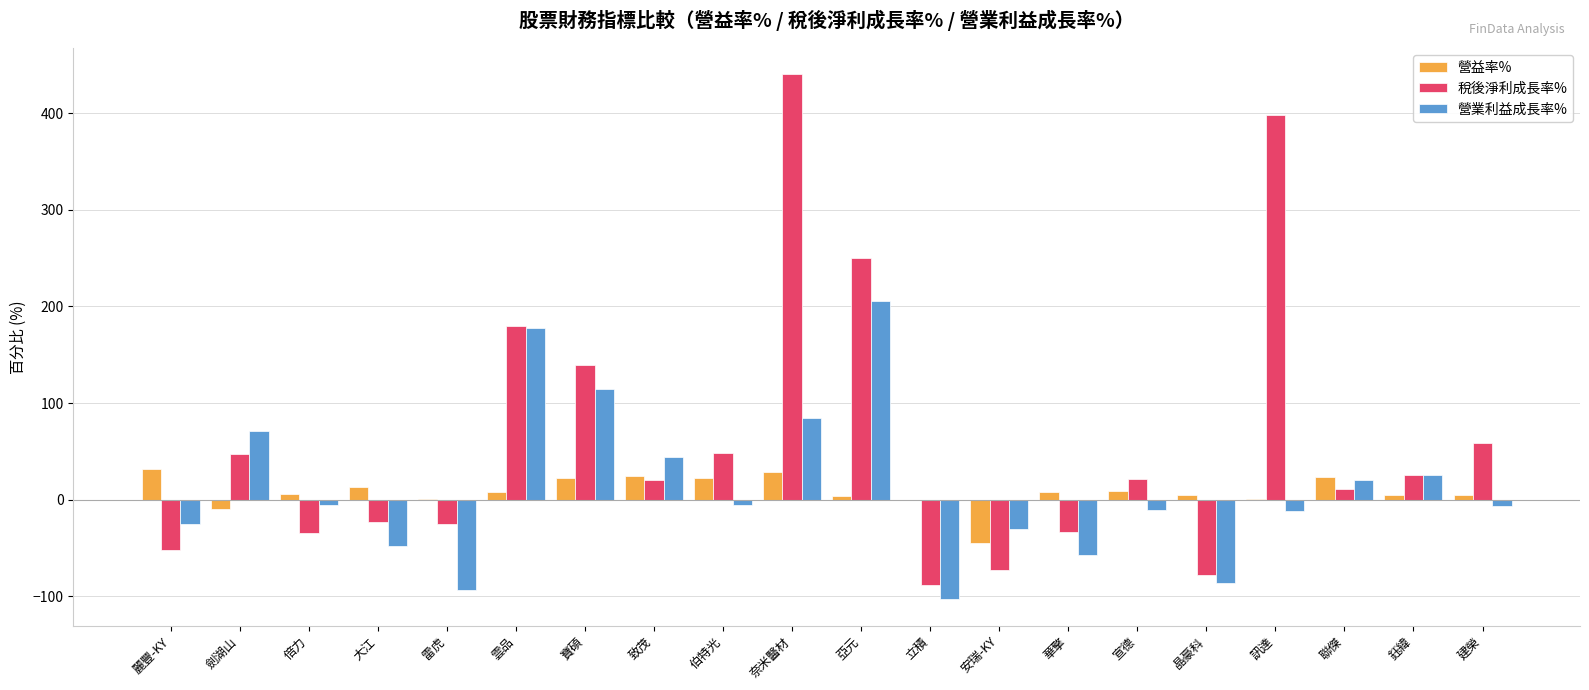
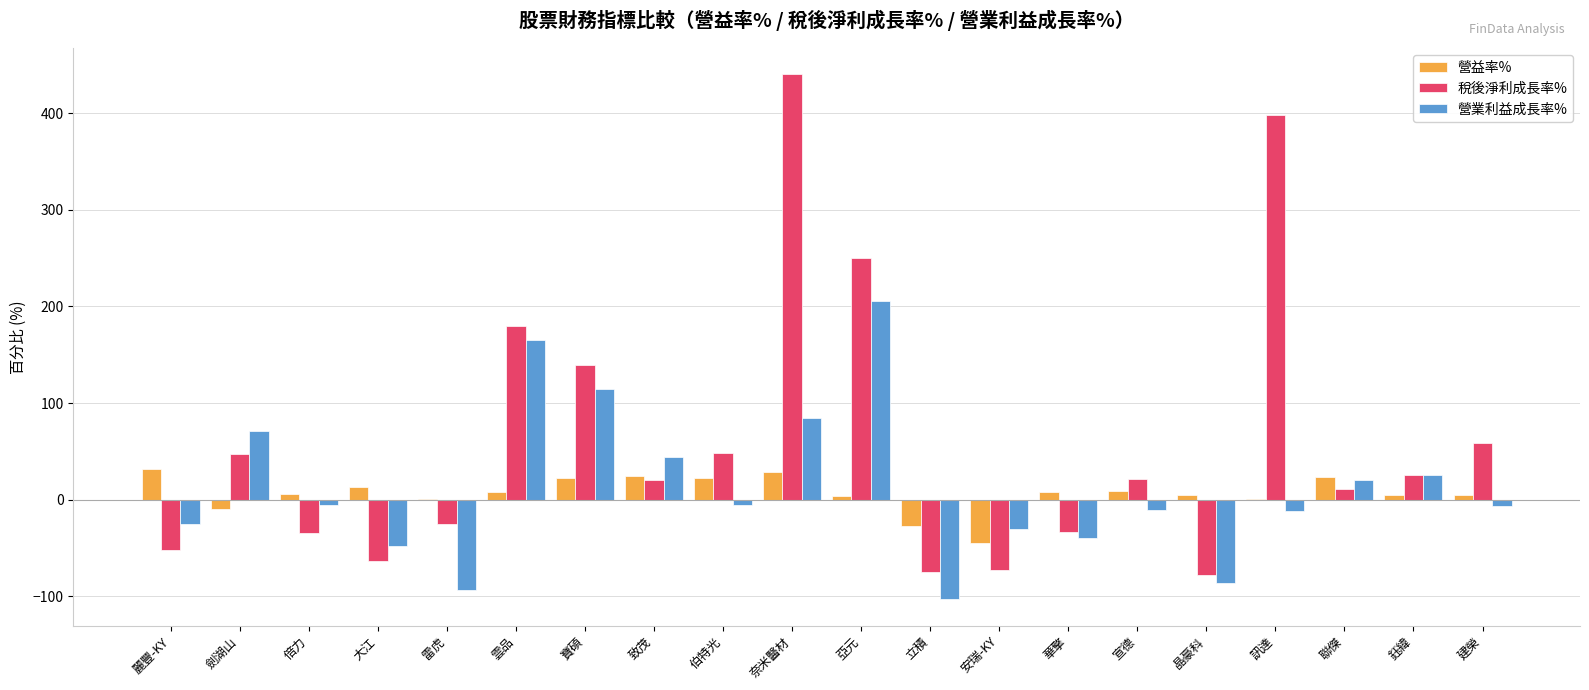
  {
    "營益率%": {
      "麗豐-KY": 30,
      "劍湖山": -10,
      "倍力": 10,
      "大江": 10,
      "雲品": 10,
      "寶碩": 20,
      "致茂": 20,
      "伯特光": 20,
      "奈米醫材": 30,
      "亞元": 0,
-     "立積": 0,
+     "立積": -30,
      "安瑞-KY": -40,
      "華擎": 10,
      "宣德": 10,
      "晶豪科": 0,
      "聯傑": 20,
      "鈺緯": 10,
      "建榮": 0
    },
    "稅後淨利成長率%": {
      "麗豐-KY": -50,
      "劍湖山": 50,
      "倍力": -30,
-     "大江": -20,
+     "大江": -60,
      "雷虎": -20,
      "雲品": 180,
      "寶碩": 140,
      "致茂": 20,
      "伯特光": 50,
      "奈米醫材": 440,
      "亞元": 250,
-     "立積": -90,
+     "立積": -70,
      "安瑞-KY": -70,
      "華擎": -30,
      "宣德": 20,
      "晶豪科": -80,
      "訊達": 400,
      "聯傑": 10,
      "鈺緯": 30,
      "建榮": 60
    },
    "營業利益成長率%": {
      "麗豐-KY": -20,
      "劍湖山": 70,
      "倍力": -10,
      "大江": -50,
      "雷虎": -90,
-     "雲品": 180,
+     "雲品": 170,
      "寶碩": 120,
      "致茂": 40,
      "伯特光": -10,
      "奈米醫材": 80,
      "亞元": 210,
      "立積": -100,
      "安瑞-KY": -30,
-     "華擎": -60,
+     "華擎": -40,
      "宣德": -10,
      "晶豪科": -90,
      "訊達": -10,
      "聯傑": 20,
      "鈺緯": 30,
      "建榮": -10
    }
  }
